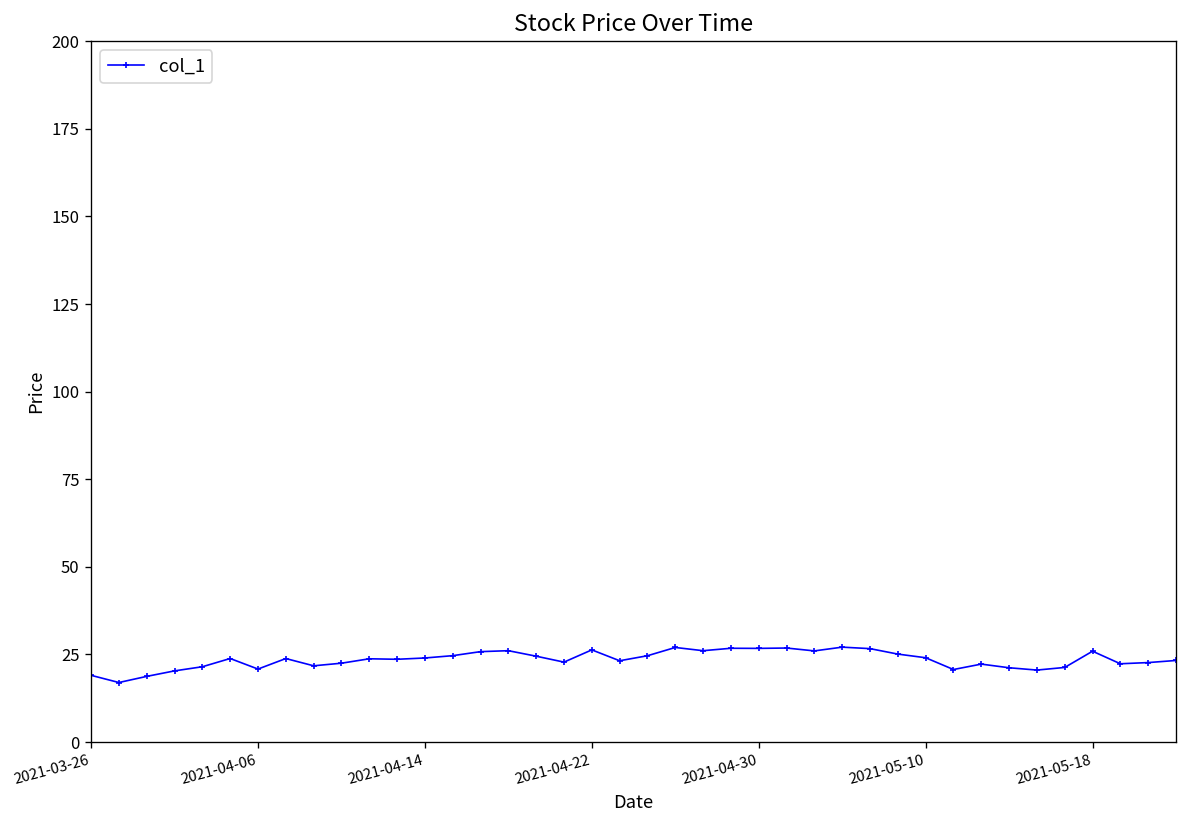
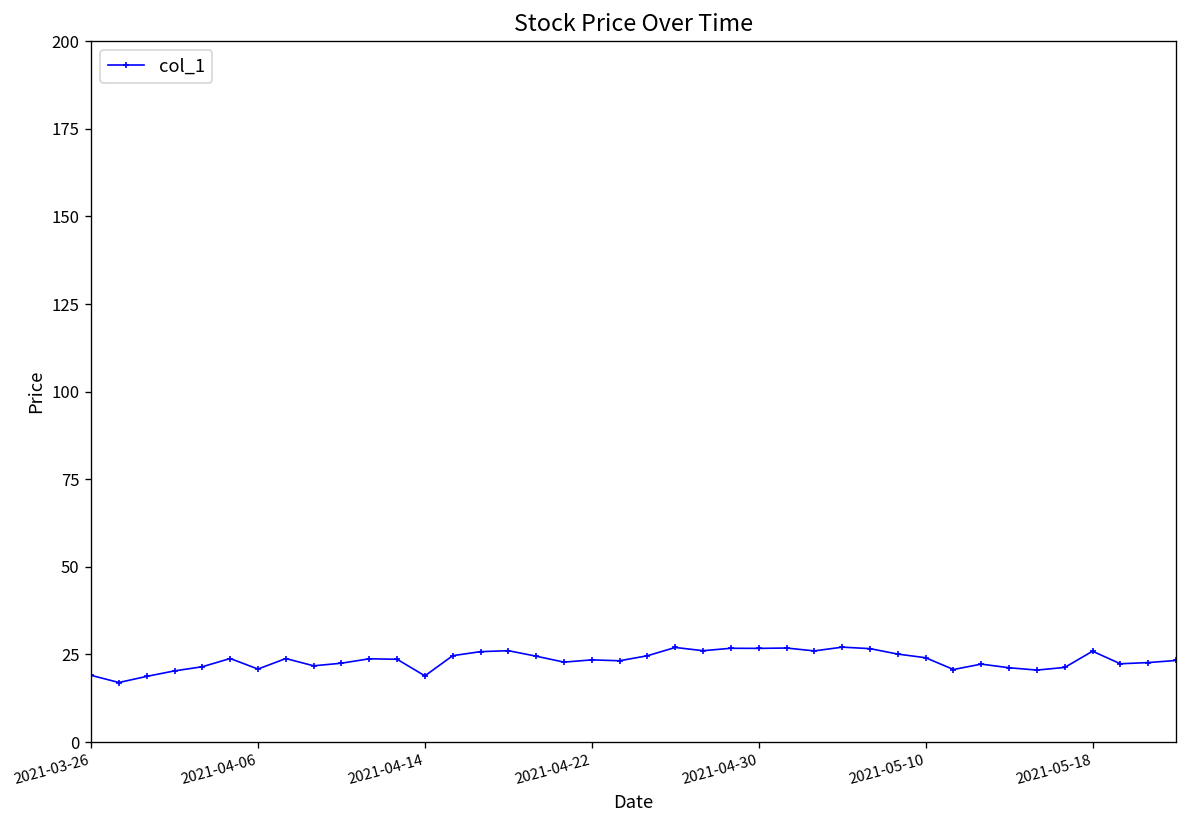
  {
    "2021-03-26": 19,
    "2021-04-06": 21,
-   "2021-04-14": 24,
-   "2021-04-22": 26,
+   "2021-04-14": 19,
+   "2021-04-22": 23,
    "2021-04-30": 27,
    "2021-05-10": 24,
    "2021-05-18": 26
  }
